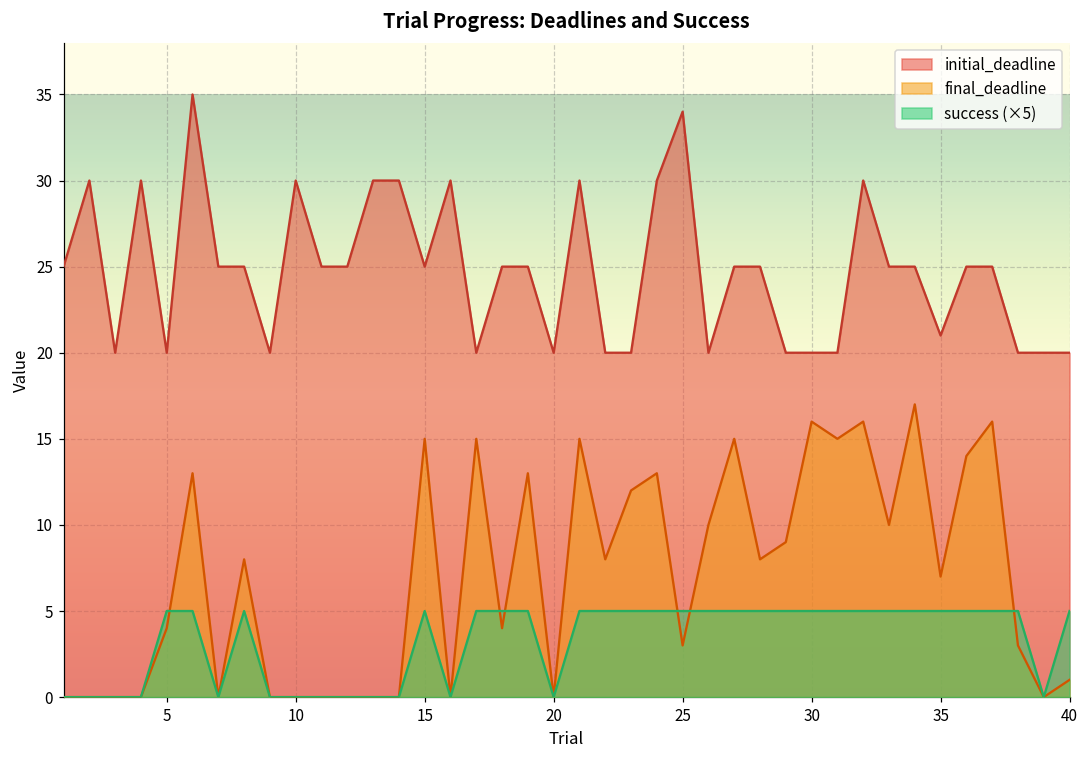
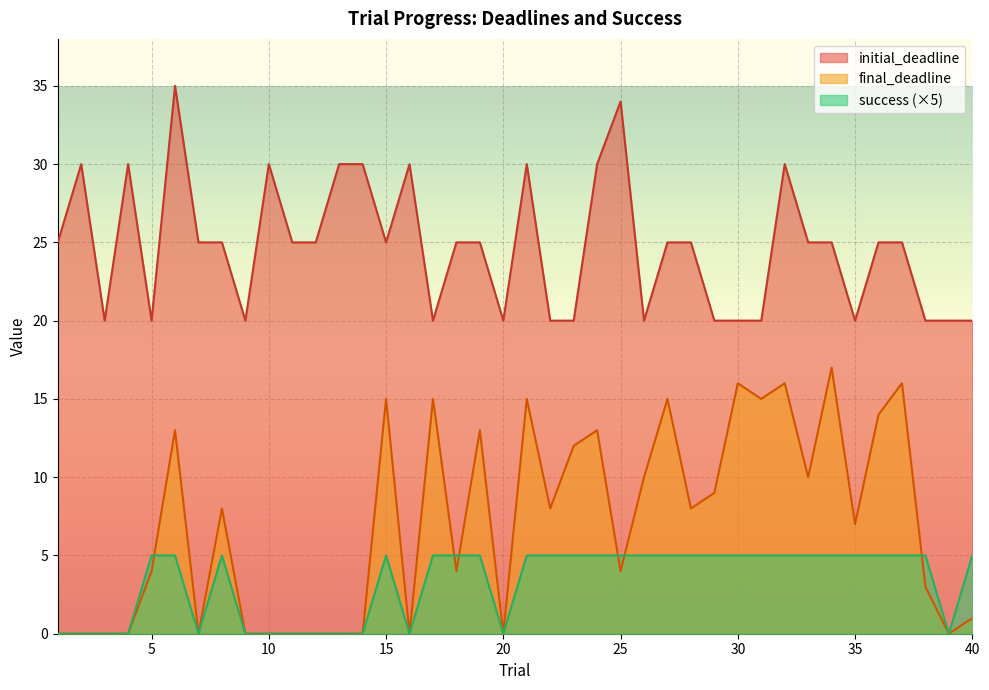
  {
    "initial_deadline": {
      "5": 20,
      "10": 30,
      "15": 25,
      "20": 20,
      "25": 34,
      "30": 20,
-     "35": 21,
+     "35": 20,
      "40": 20
    },
    "final_deadline": {
      "5": 4,
      "15": 15,
-     "25": 3,
+     "25": 4,
      "30": 16,
      "35": 7,
      "40": 1
    },
    "success (×5)": {
      "5": 5,
      "15": 5,
      "25": 5,
      "30": 5,
      "35": 5,
      "40": 5
    }
  }
